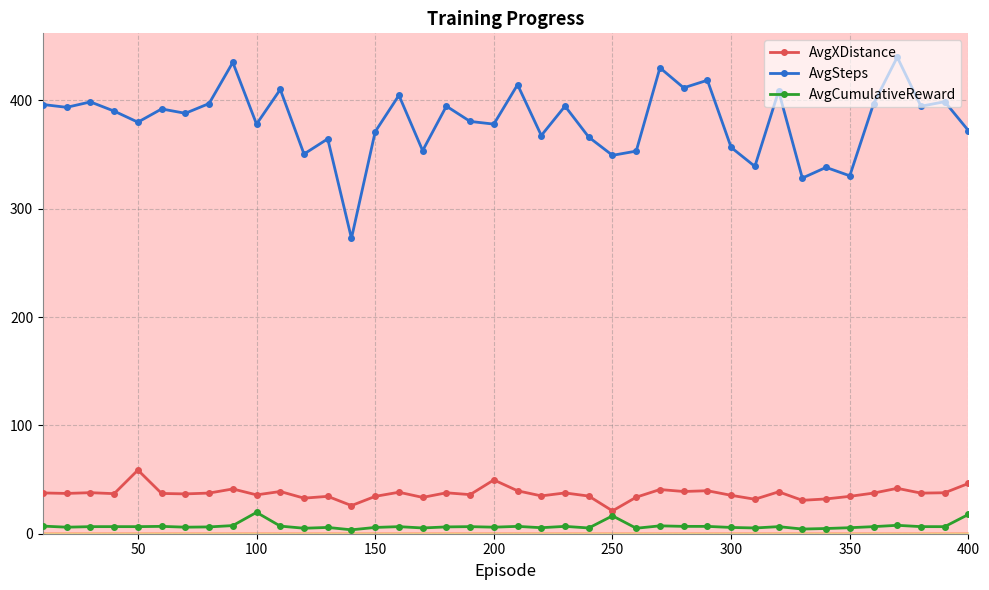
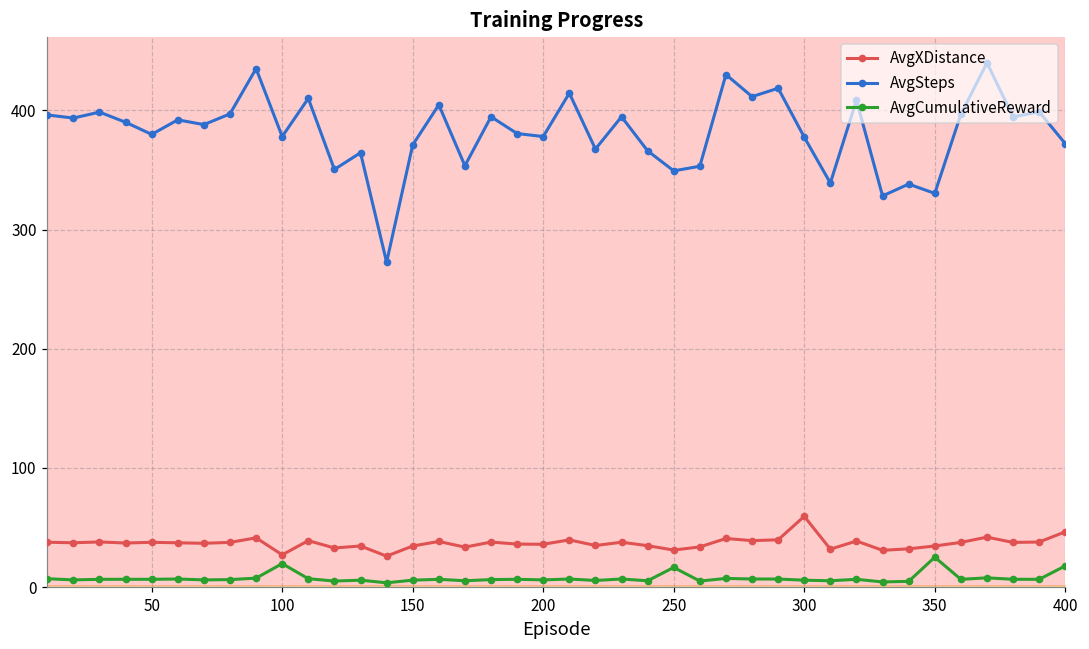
  {
    "AvgXDistance": {
-     "50": 59,
-     "100": 36,
+     "50": 38,
+     "100": 27,
      "150": 34,
-     "200": 50,
-     "250": 21,
-     "300": 35,
+     "200": 36,
+     "250": 31,
+     "300": 59,
      "350": 34,
      "400": 46
    },
    "AvgSteps": {
      "50": 380,
      "100": 378,
      "150": 371,
      "200": 378,
      "250": 349,
-     "300": 357,
+     "300": 378,
      "350": 330,
      "400": 372
    },
    "AvgCumulativeReward": {
      "50": 7,
      "100": 20,
      "150": 6,
      "200": 6,
      "250": 17,
      "300": 6,
-     "350": 6,
+     "350": 25,
      "400": 18
    }
  }
